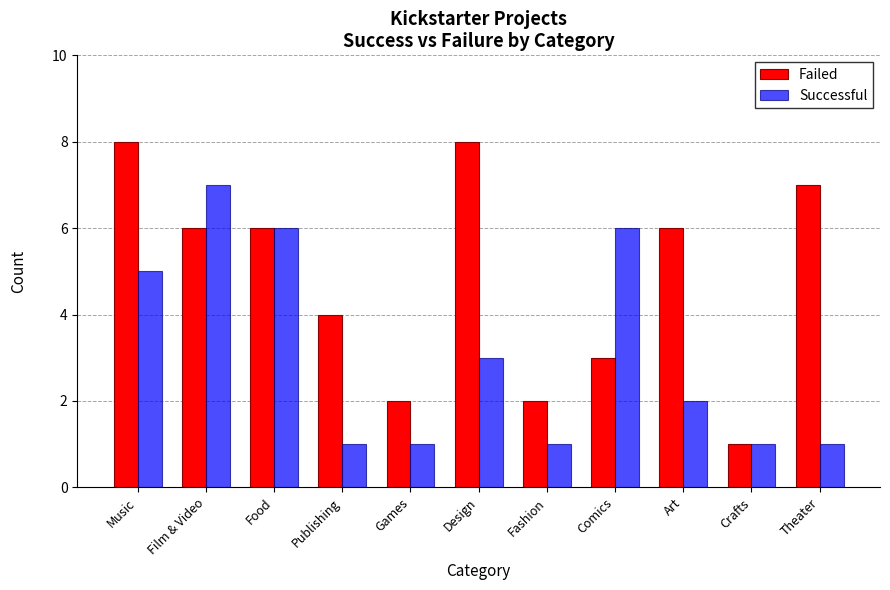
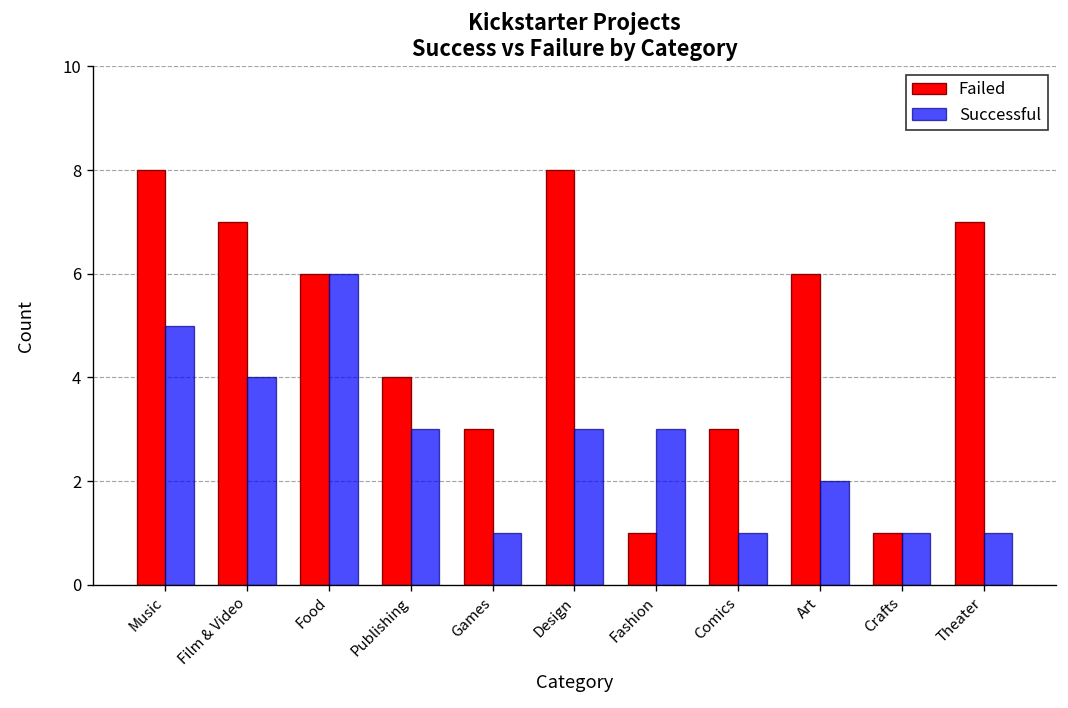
  {
    "Failed": {
      "Music": 8,
-     "Film & Video": 6,
+     "Film & Video": 7,
      "Food": 6,
      "Publishing": 4,
-     "Games": 2,
+     "Games": 3,
      "Design": 8,
-     "Fashion": 2,
+     "Fashion": 1,
      "Comics": 3,
      "Art": 6,
      "Crafts": 1,
      "Theater": 7
    },
    "Successful": {
      "Music": 5,
-     "Film & Video": 7,
+     "Film & Video": 4,
      "Food": 6,
-     "Publishing": 1,
+     "Publishing": 3,
      "Games": 1,
      "Design": 3,
-     "Fashion": 1,
-     "Comics": 6,
+     "Fashion": 3,
+     "Comics": 1,
      "Art": 2,
      "Crafts": 1,
      "Theater": 1
    }
  }
